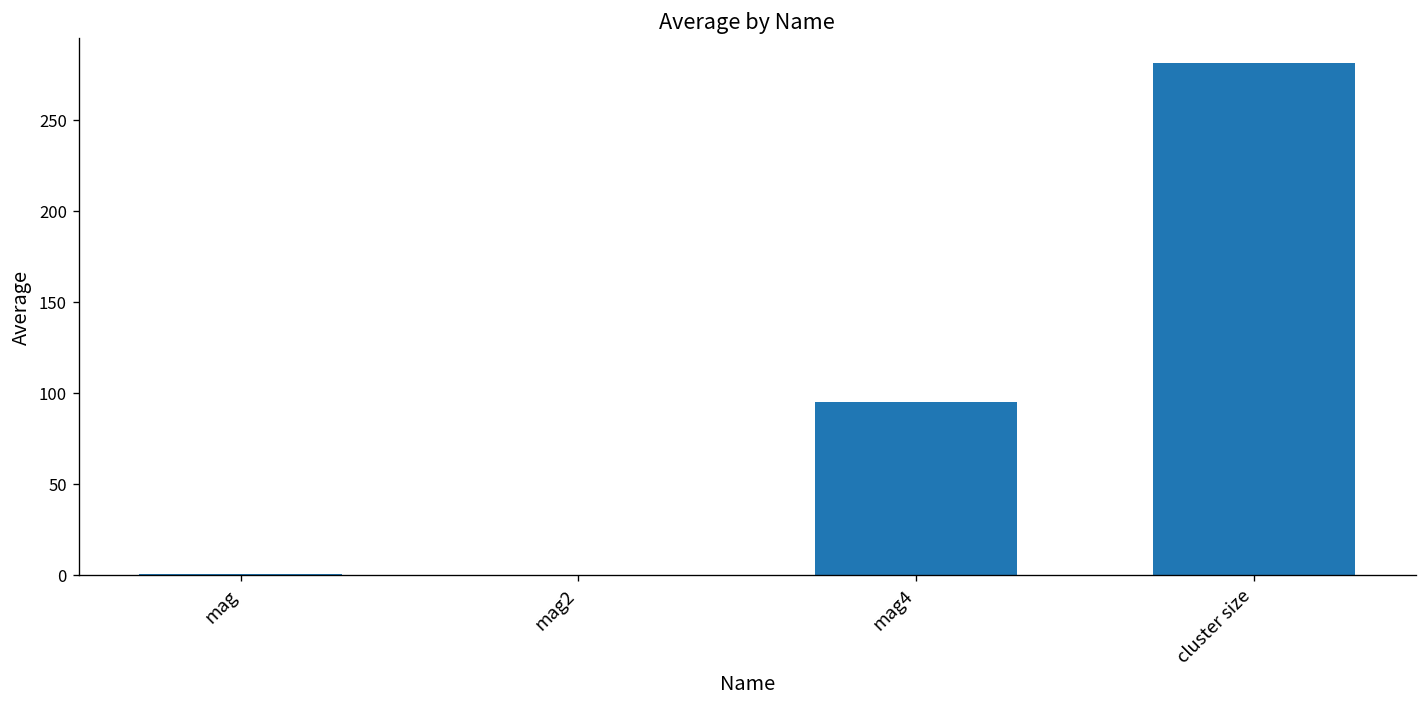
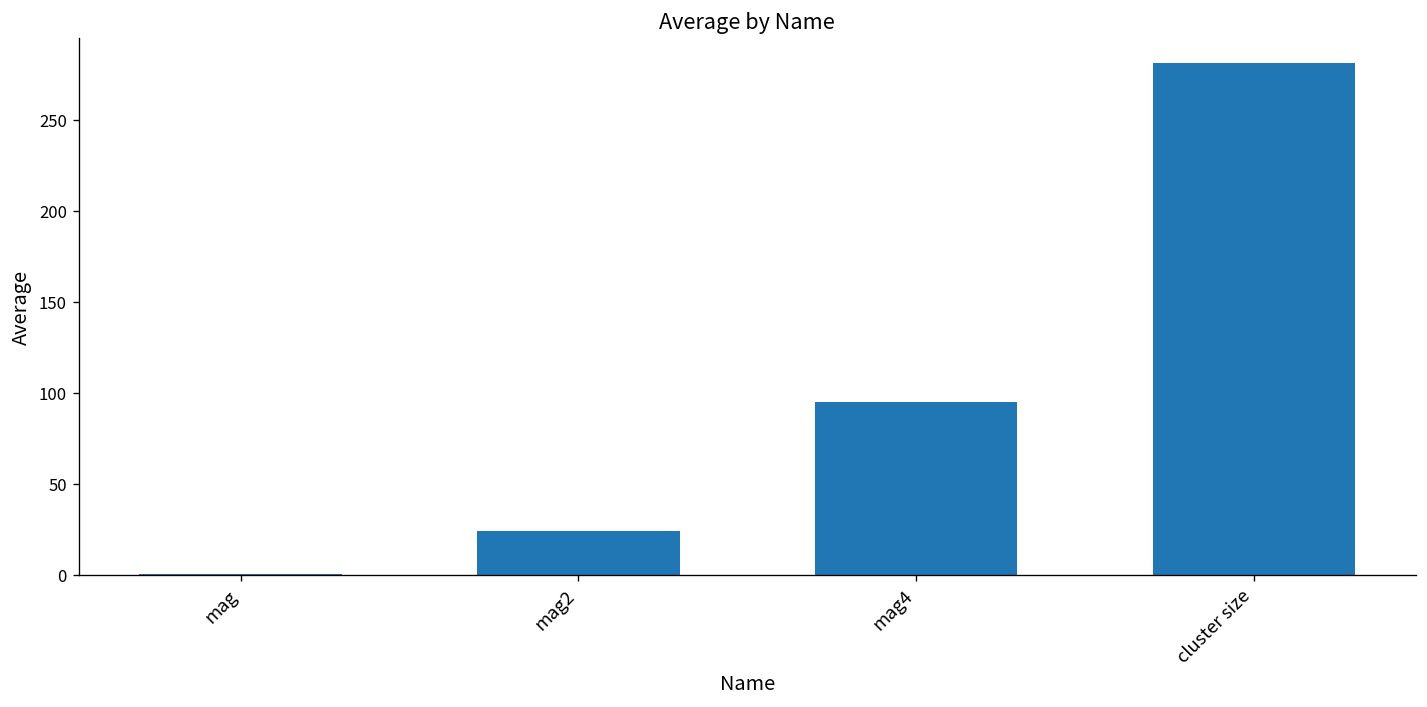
  {
-   "mag2": 0,
+   "mag2": 24,
    "mag4": 95,
    "cluster size": 281
  }
